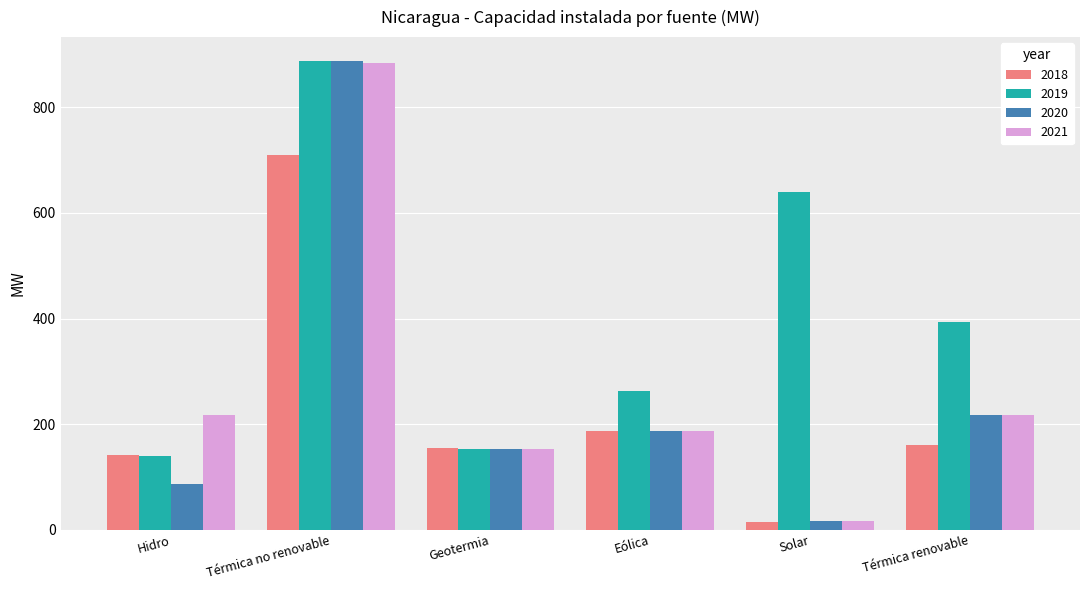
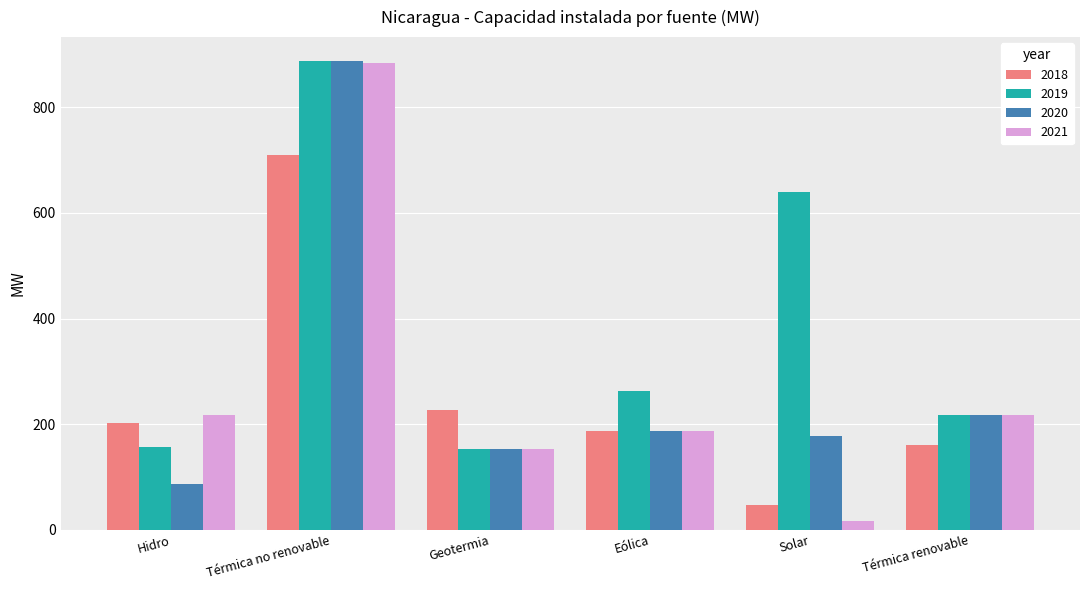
  {
    "2018": {
-     "Hidro": 140,
+     "Hidro": 200,
      "Térmica no renovable": 710,
-     "Geotermia": 150,
+     "Geotermia": 230,
      "Eólica": 190,
-     "Solar": 10,
+     "Solar": 50,
      "Térmica renovable": 160
    },
    "2019": {
-     "Hidro": 140,
+     "Hidro": 160,
      "Térmica no renovable": 890,
      "Geotermia": 150,
      "Eólica": 260,
      "Solar": 640,
-     "Térmica renovable": 390
+     "Térmica renovable": 220
    },
    "2020": {
      "Hidro": 90,
      "Térmica no renovable": 890,
      "Geotermia": 150,
      "Eólica": 190,
-     "Solar": 20,
+     "Solar": 180,
      "Térmica renovable": 220
    },
    "2021": {
      "Hidro": 220,
      "Térmica no renovable": 880,
      "Geotermia": 150,
      "Eólica": 190,
      "Solar": 20,
      "Térmica renovable": 220
    }
  }
